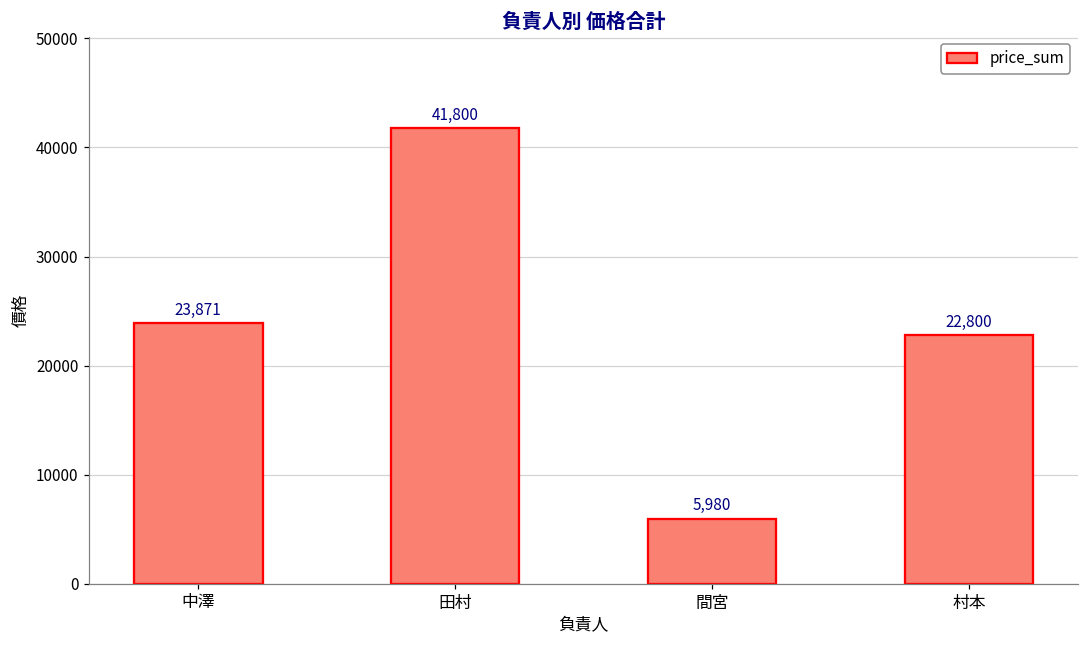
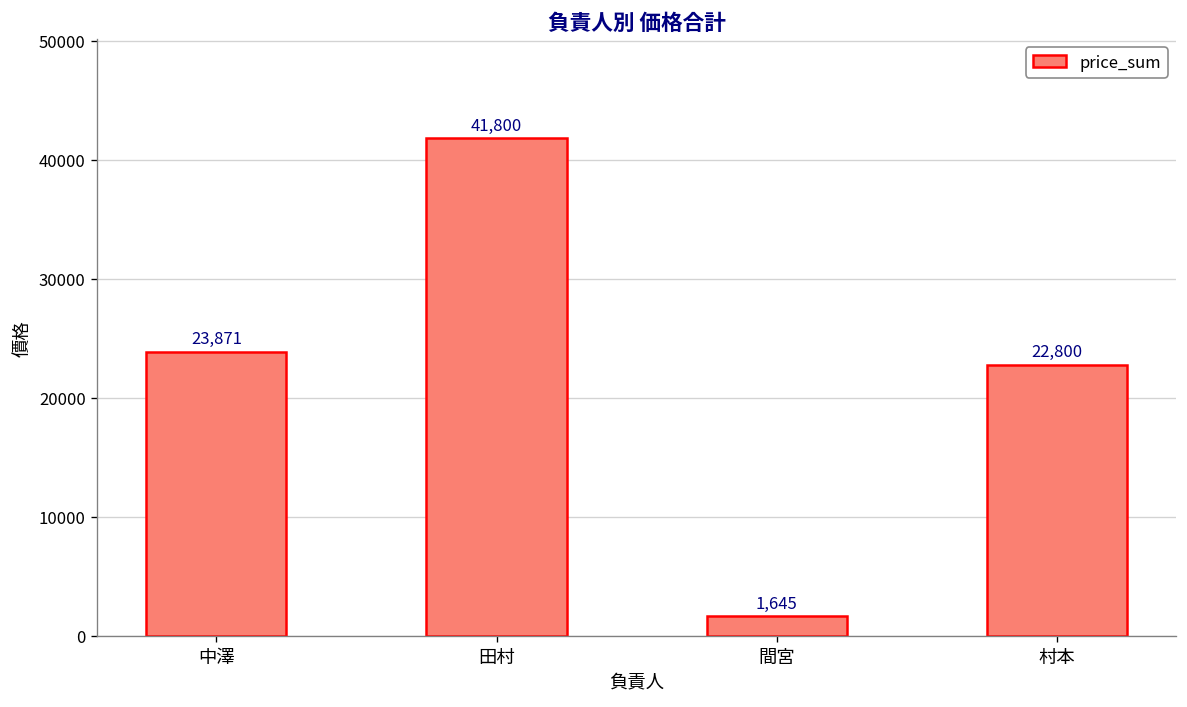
  {
    "中澤": "23,871",
    "田村": "41,800",
-   "間宮": "5,980",
+   "間宮": "1,645",
    "村本": "22,800"
  }
